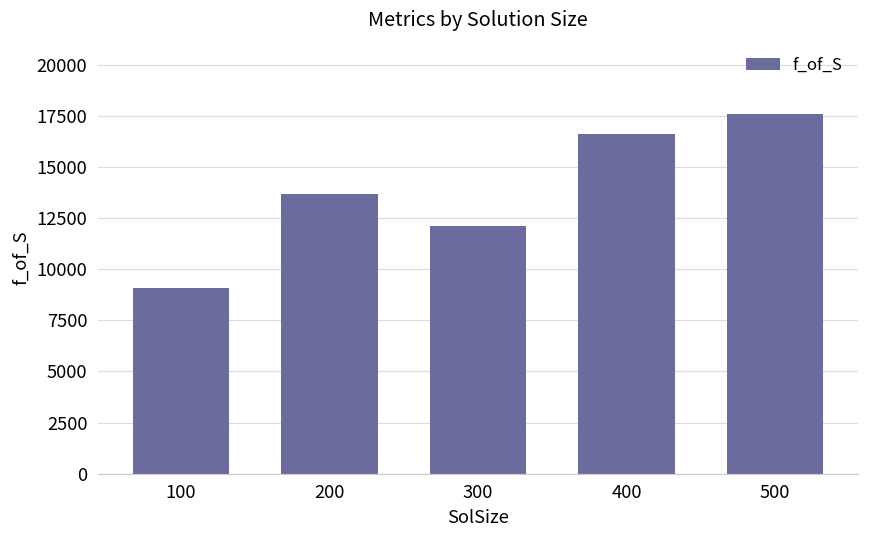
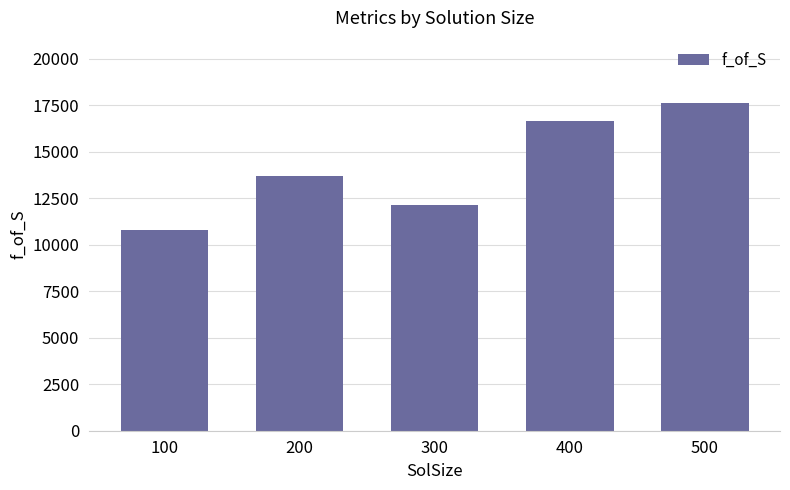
  {
-   "100": 9100,
+   "100": 10800,
    "200": 13700,
    "300": 12100,
    "400": 16600,
    "500": 17600
  }
